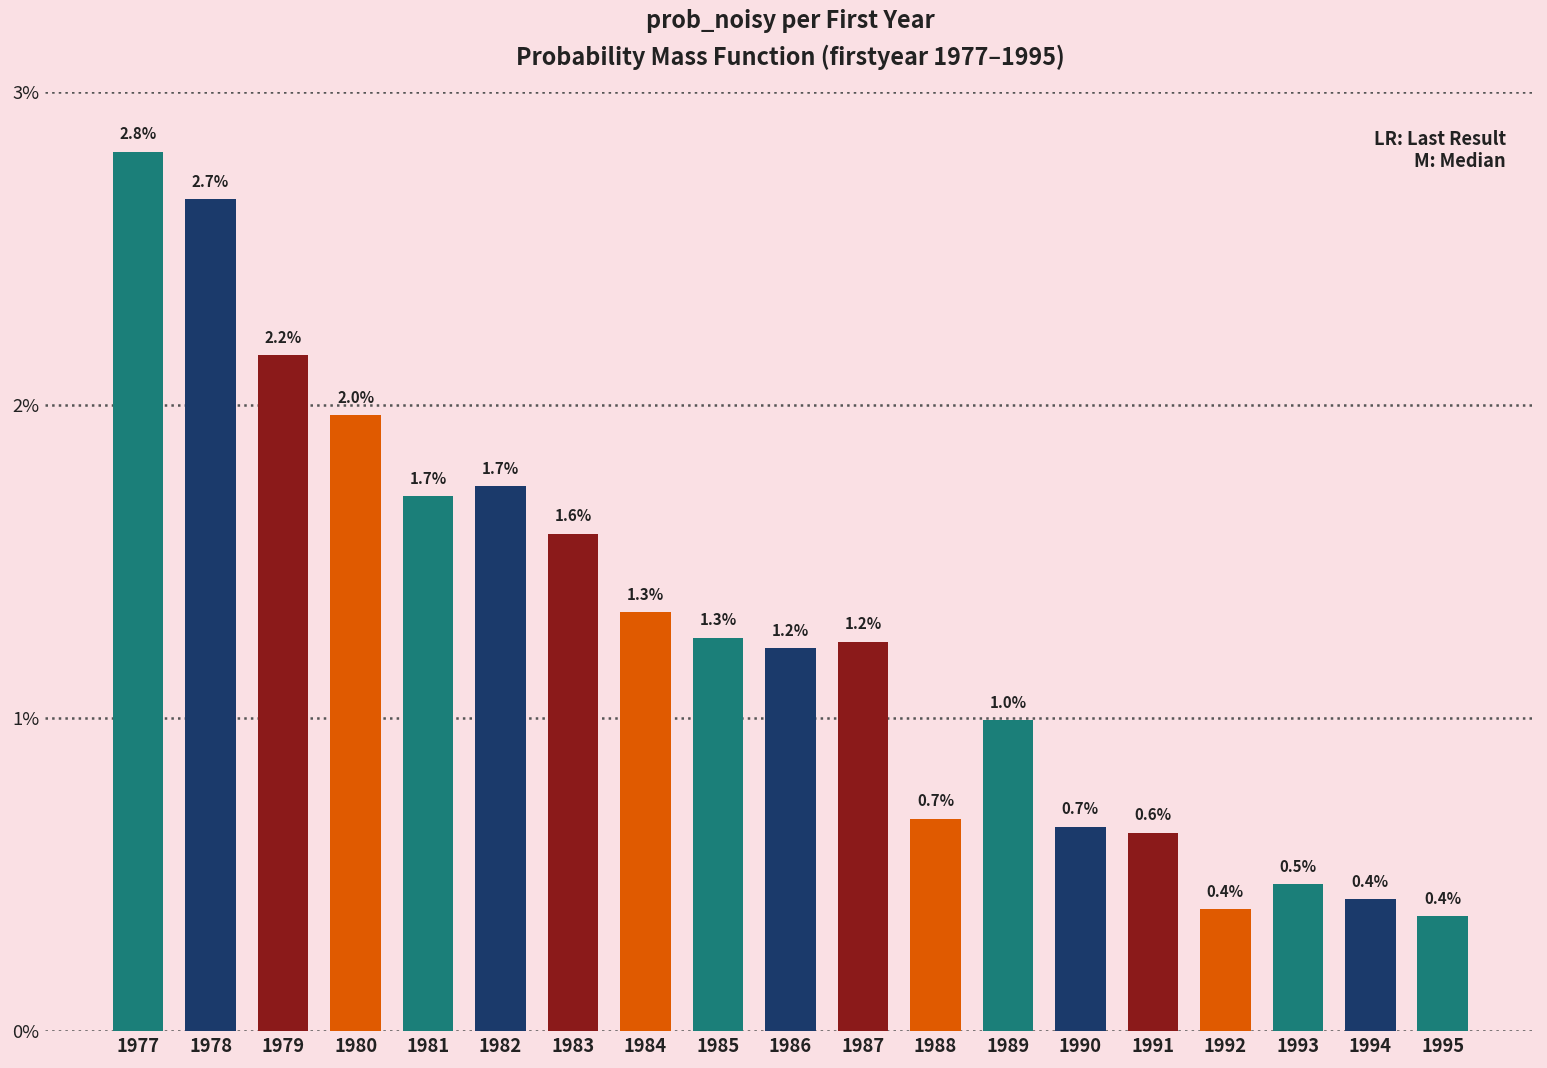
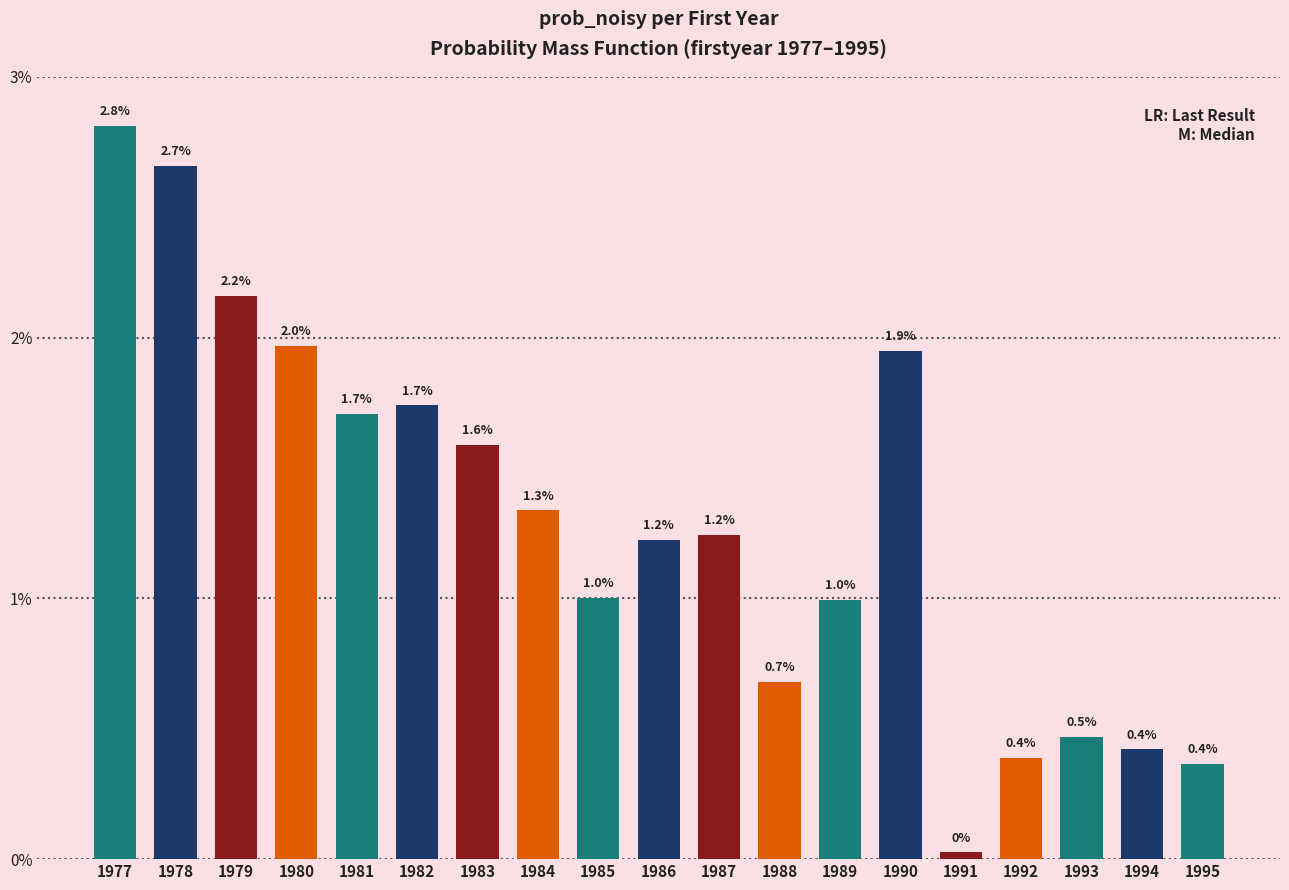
  {
    "1977": "2.8%",
    "1978": "2.7%",
    "1979": "2.2%",
    "1980": "2.0%",
    "1981": "1.7%",
    "1982": "1.7%",
    "1983": "1.6%",
    "1984": "1.3%",
-   "1985": "1.3%",
+   "1985": "1.0%",
    "1986": "1.2%",
    "1987": "1.2%",
    "1988": "0.7%",
    "1989": "1.0%",
-   "1990": "0.7%",
-   "1991": "0.6%",
+   "1990": "1.9%",
+   "1991": "0%",
    "1992": "0.4%",
    "1993": "0.5%",
    "1994": "0.4%",
    "1995": "0.4%"
  }
